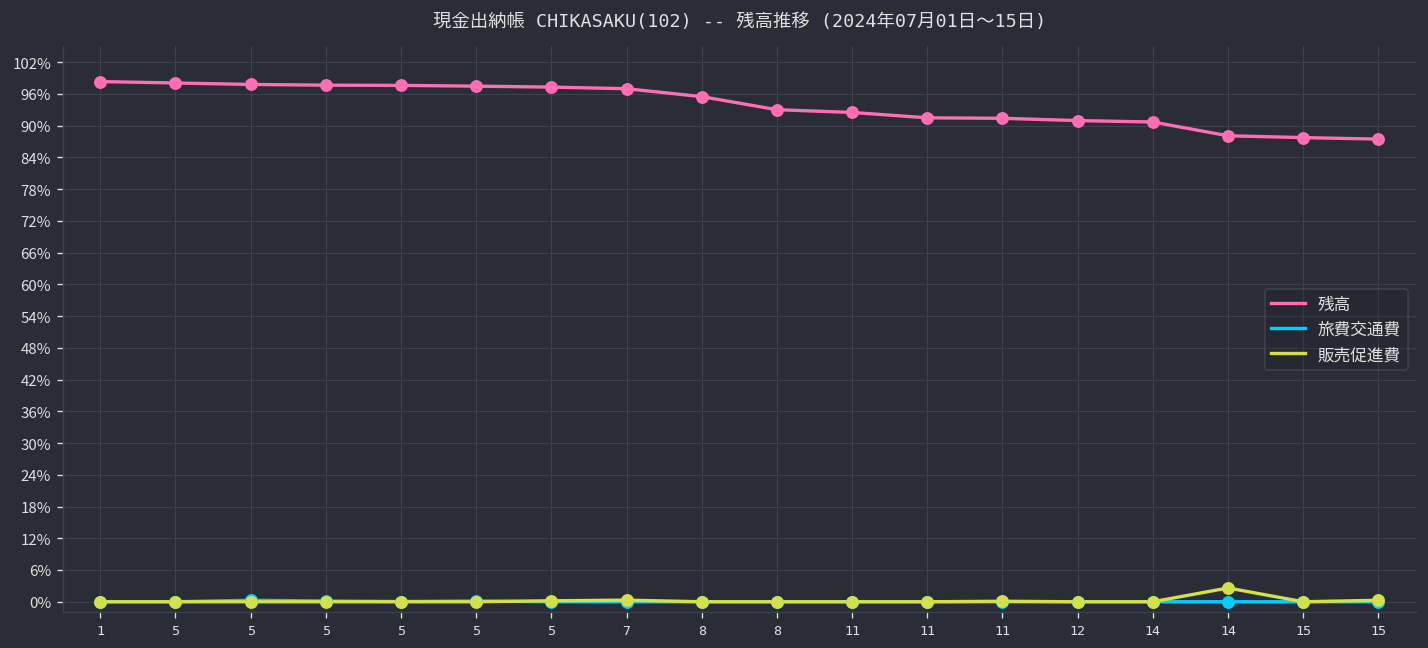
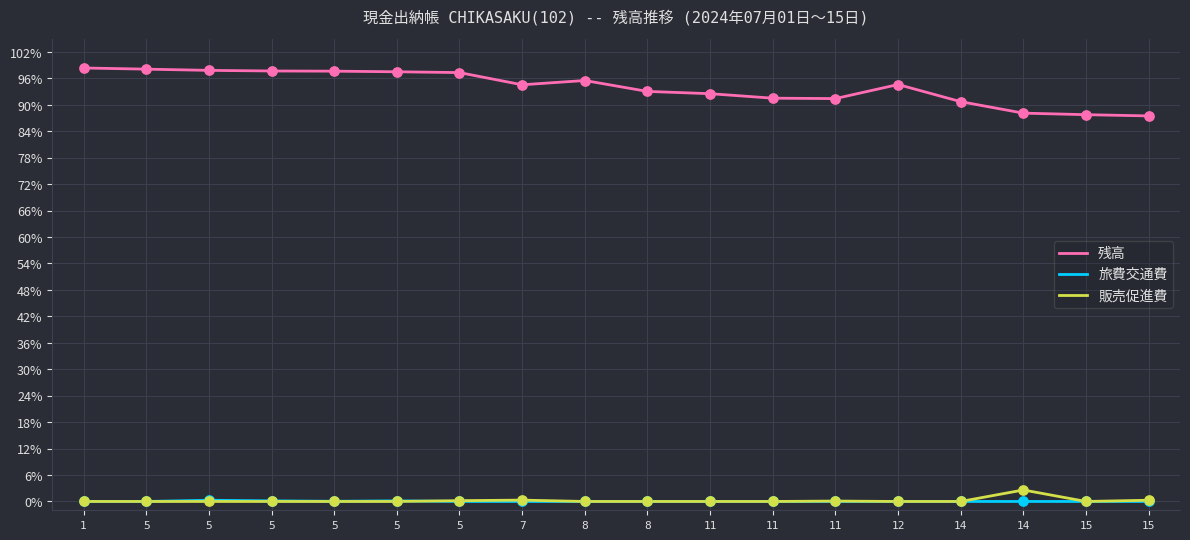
  {
    "残高": {
      "1": "98%",
-     "7": "97%",
-     "12": "91%"
+     "7": "95%",
+     "12": "95%"
    }
  }
